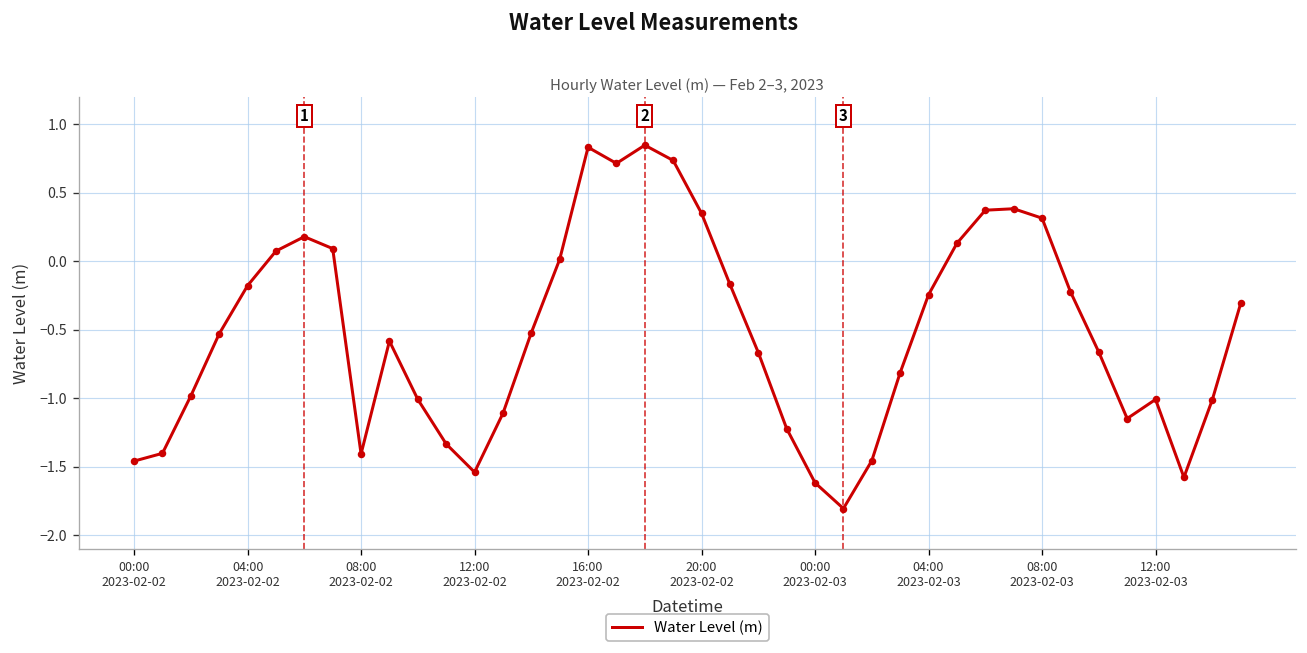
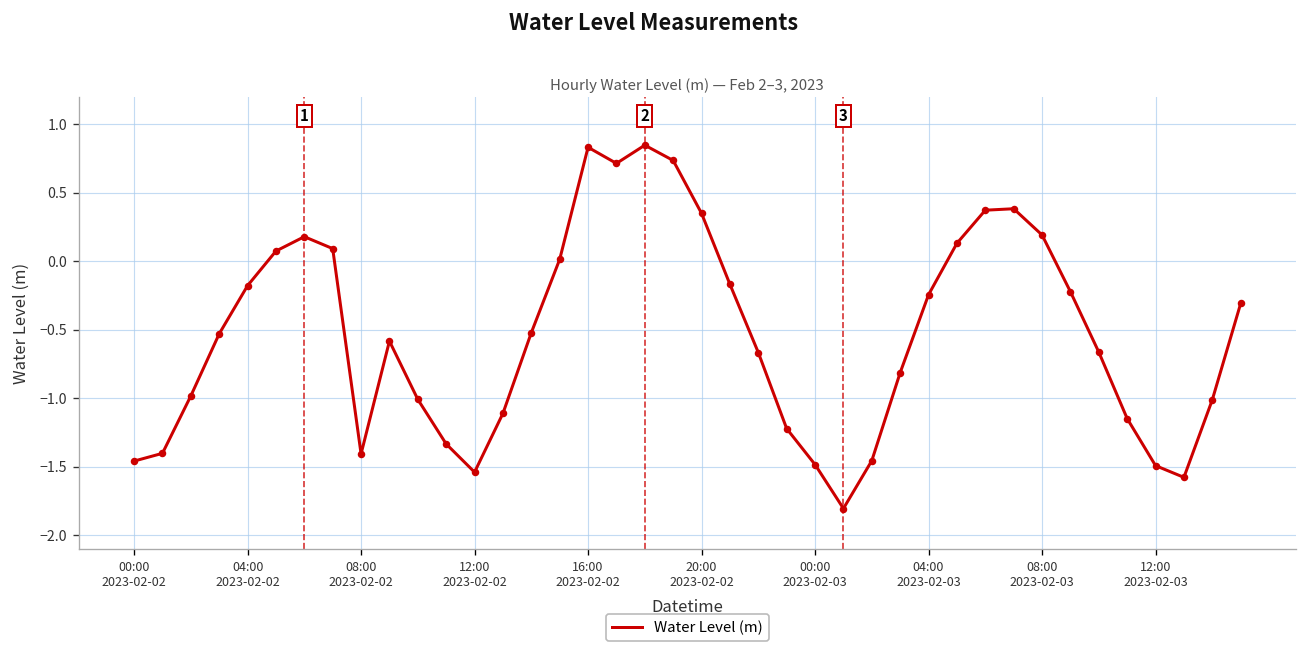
  {
    "00:00 2023-02-02": -1.46,
    "04:00 2023-02-02": -0.18,
    "08:00 2023-02-02": -1.41,
    "12:00 2023-02-02": -1.54,
    "16:00 2023-02-02": 0.83,
    "20:00 2023-02-02": 0.35,
-   "00:00 2023-02-03": -1.62,
+   "00:00 2023-02-03": -1.48,
    "04:00 2023-02-03": -0.24,
-   "08:00 2023-02-03": 0.31,
-   "12:00 2023-02-03": -1.01
+   "08:00 2023-02-03": 0.19,
+   "12:00 2023-02-03": -1.49
  }
